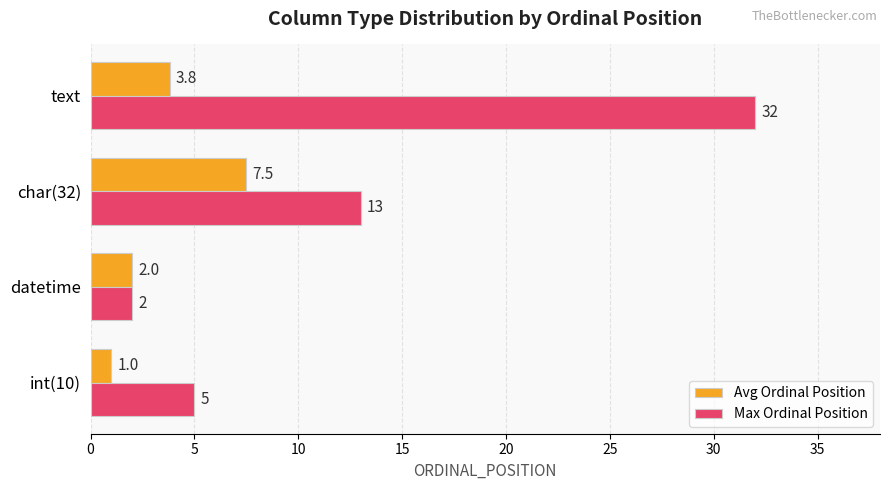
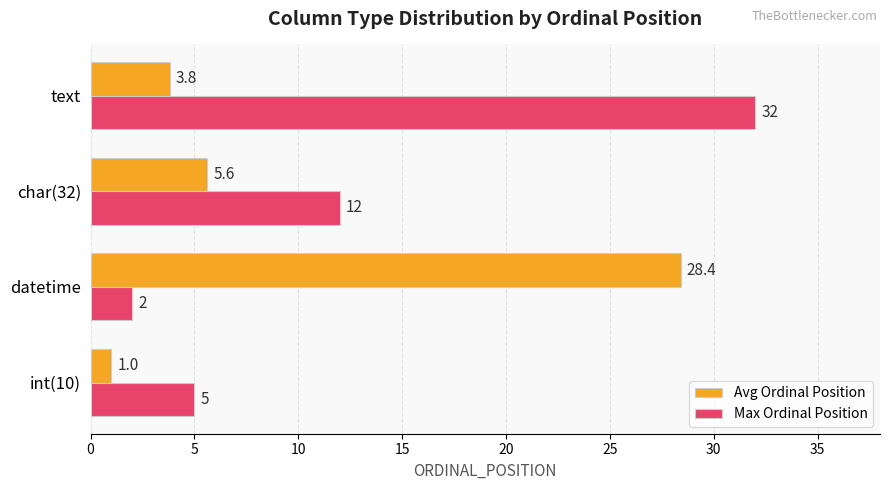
  {
    "Avg Ordinal Position": {
      "text": 3.8,
-     "char(32)": 7.5,
-     "datetime": 2.0,
+     "char(32)": 5.6,
+     "datetime": 28.4,
      "int(10)": 1.0
    },
    "Max Ordinal Position": {
      "text": 32,
-     "char(32)": 13,
+     "char(32)": 12,
      "datetime": 2,
      "int(10)": 5
    }
  }
